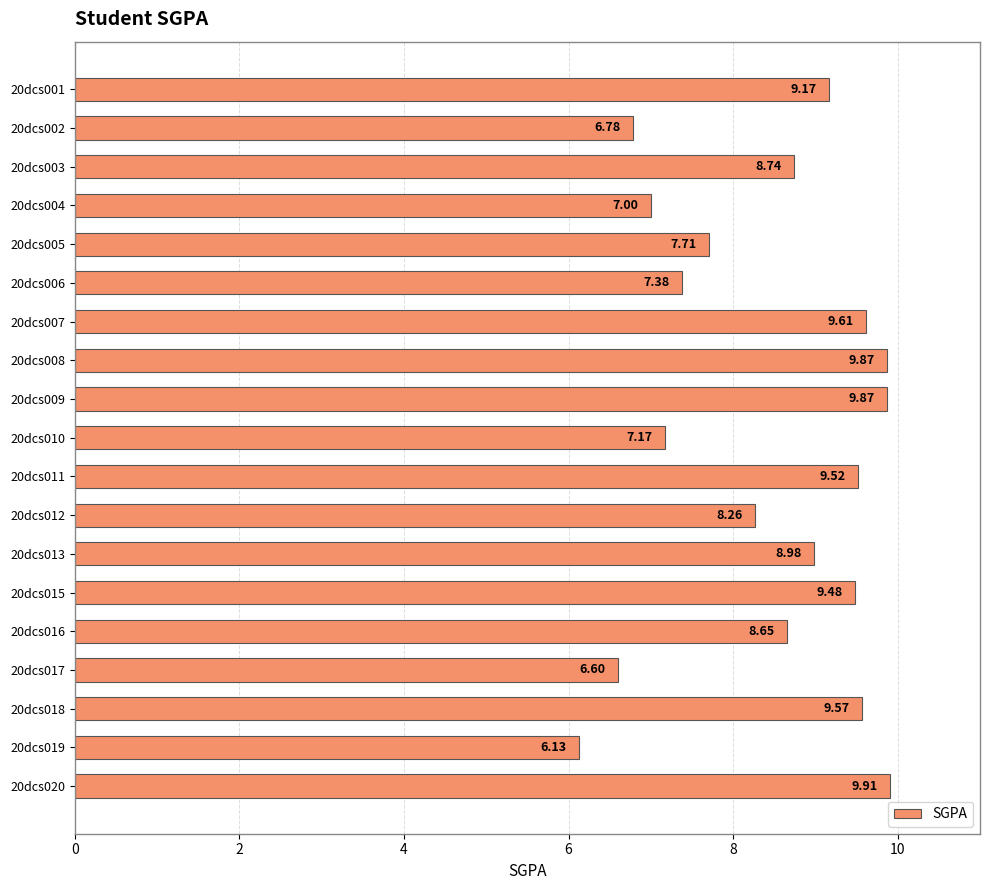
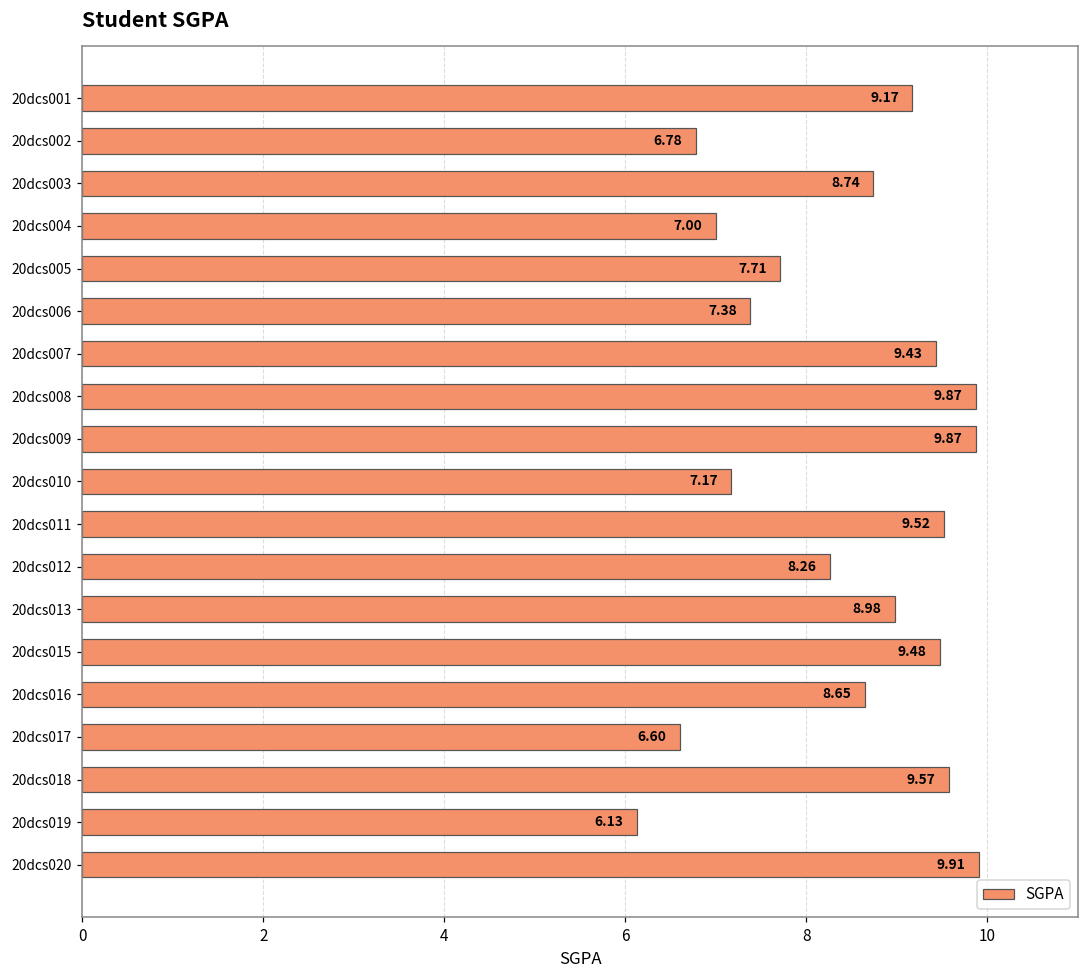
  {
    "20dcs001": 9.17,
    "20dcs002": 6.78,
    "20dcs003": 8.74,
    "20dcs004": 7.00,
    "20dcs005": 7.71,
    "20dcs006": 7.38,
-   "20dcs007": 9.61,
+   "20dcs007": 9.43,
    "20dcs008": 9.87,
    "20dcs009": 9.87,
    "20dcs010": 7.17,
    "20dcs011": 9.52,
    "20dcs012": 8.26,
    "20dcs013": 8.98,
    "20dcs015": 9.48,
    "20dcs016": 8.65,
    "20dcs017": 6.60,
    "20dcs018": 9.57,
    "20dcs019": 6.13,
    "20dcs020": 9.91
  }
